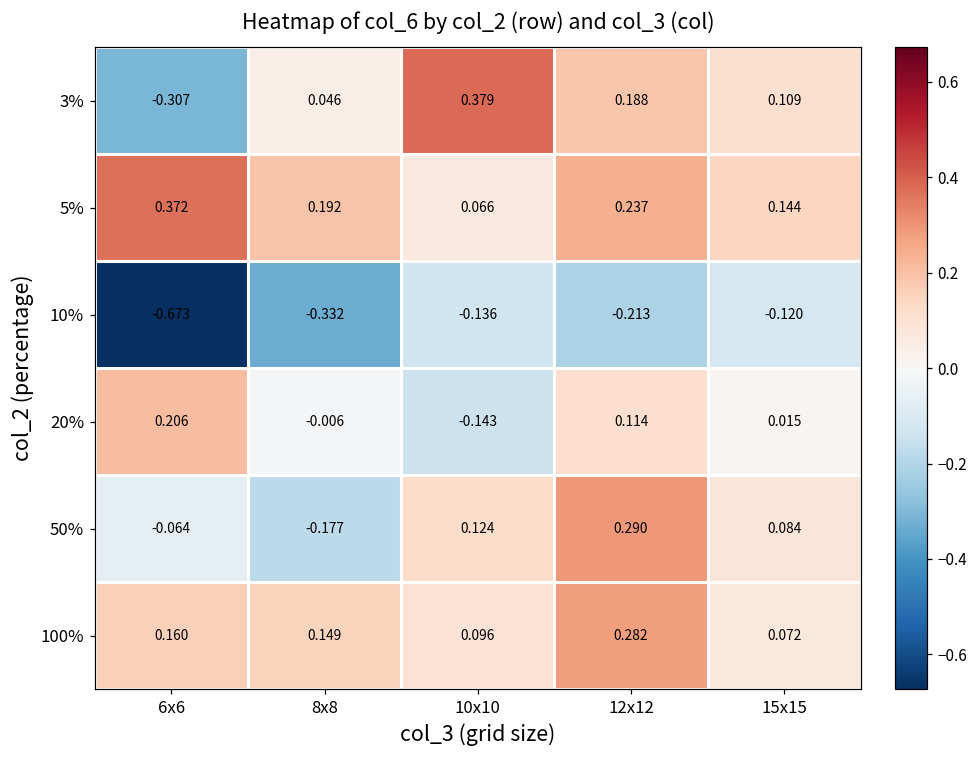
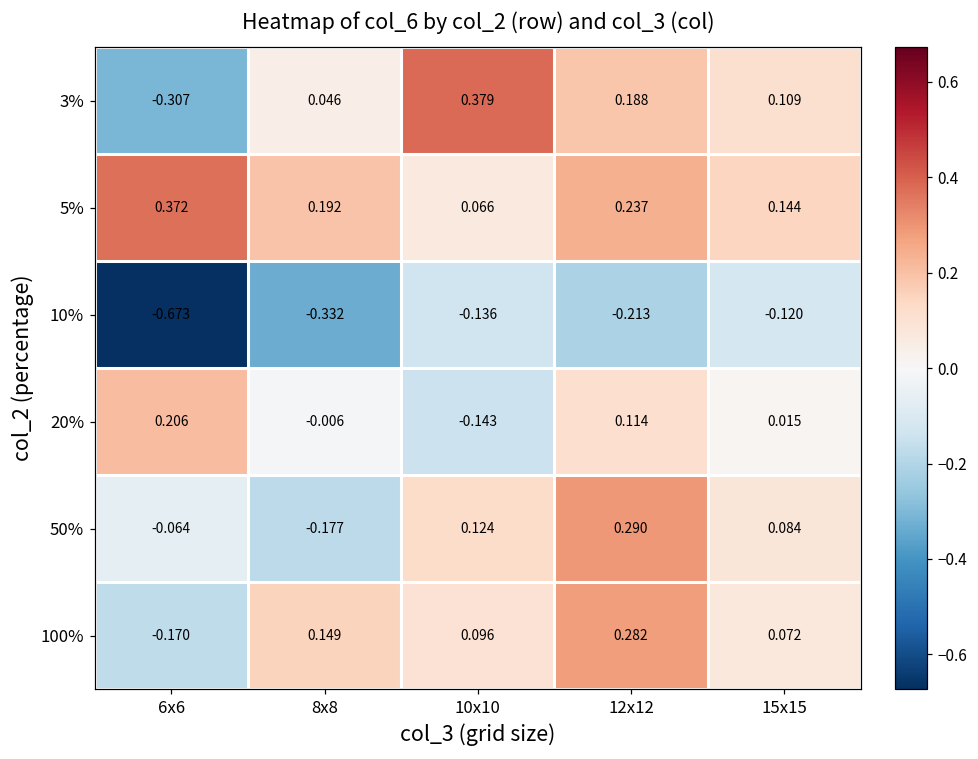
  {
    "3%": {
      "6x6": -0.307,
      "8x8": 0.046,
      "10x10": 0.379,
      "12x12": 0.188,
      "15x15": 0.109
    },
    "5%": {
      "6x6": 0.372,
      "8x8": 0.192,
      "10x10": 0.066,
      "12x12": 0.237,
      "15x15": 0.144
    },
    "10%": {
      "6x6": -0.673,
      "8x8": -0.332,
      "10x10": -0.136,
      "12x12": -0.213,
      "15x15": -0.120
    },
    "20%": {
      "6x6": 0.206,
      "8x8": -0.006,
      "10x10": -0.143,
      "12x12": 0.114,
      "15x15": 0.015
    },
    "50%": {
      "6x6": -0.064,
      "8x8": -0.177,
      "10x10": 0.124,
      "12x12": 0.290,
      "15x15": 0.084
    },
    "100%": {
-     "6x6": 0.160,
+     "6x6": -0.170,
      "8x8": 0.149,
      "10x10": 0.096,
      "12x12": 0.282,
      "15x15": 0.072
    }
  }
